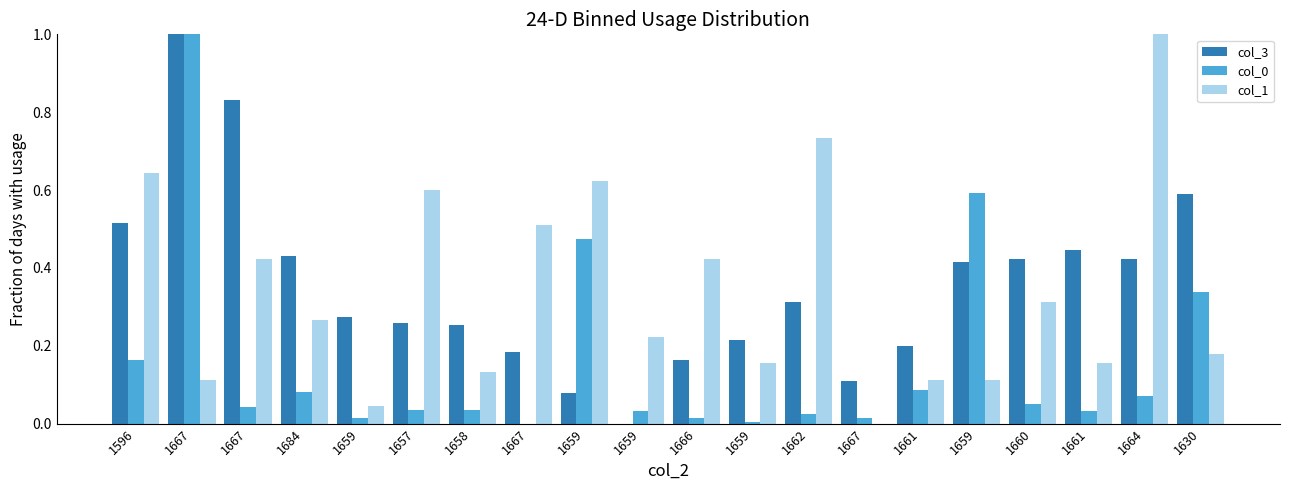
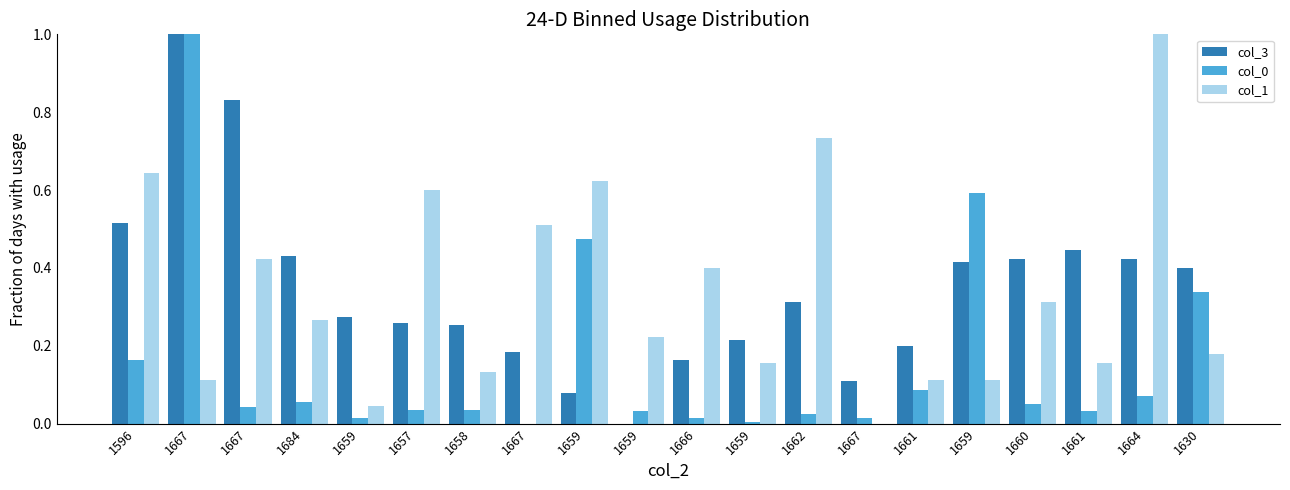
  {
    "col_3": {
      "1596": 0.52,
      "1684": 0.43,
      "1657": 0.26,
      "1658": 0.25,
      "1666": 0.16,
      "1662": 0.31,
      "1660": 0.42,
      "1664": 0.42,
-     "1630": 0.59
+     "1630": 0.40
    },
    "col_0": {
      "1596": 0.16,
-     "1684": 0.08,
+     "1684": 0.06,
      "1657": 0.04,
      "1658": 0.04,
      "1666": 0.01,
      "1662": 0.02,
      "1660": 0.05,
      "1664": 0.07,
      "1630": 0.34
    },
    "col_1": {
      "1596": 0.64,
      "1684": 0.27,
      "1657": 0.60,
      "1658": 0.13,
-     "1666": 0.42,
+     "1666": 0.40,
      "1662": 0.73,
      "1660": 0.31,
      "1664": 1.00,
      "1630": 0.18
    }
  }
